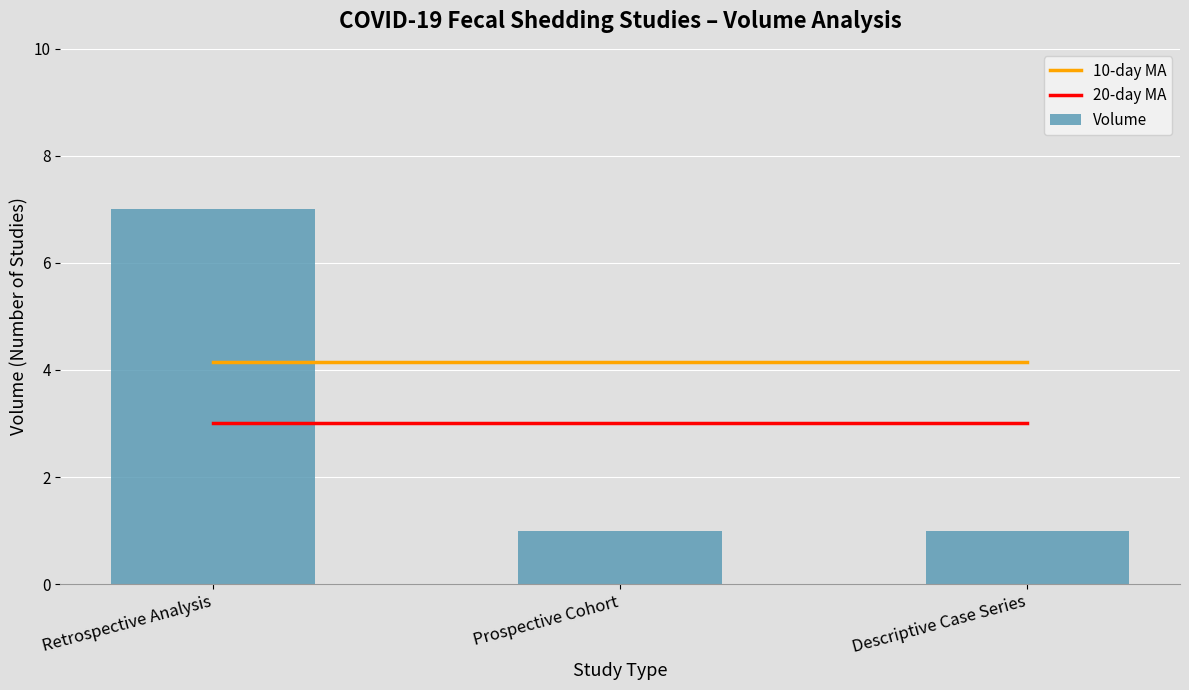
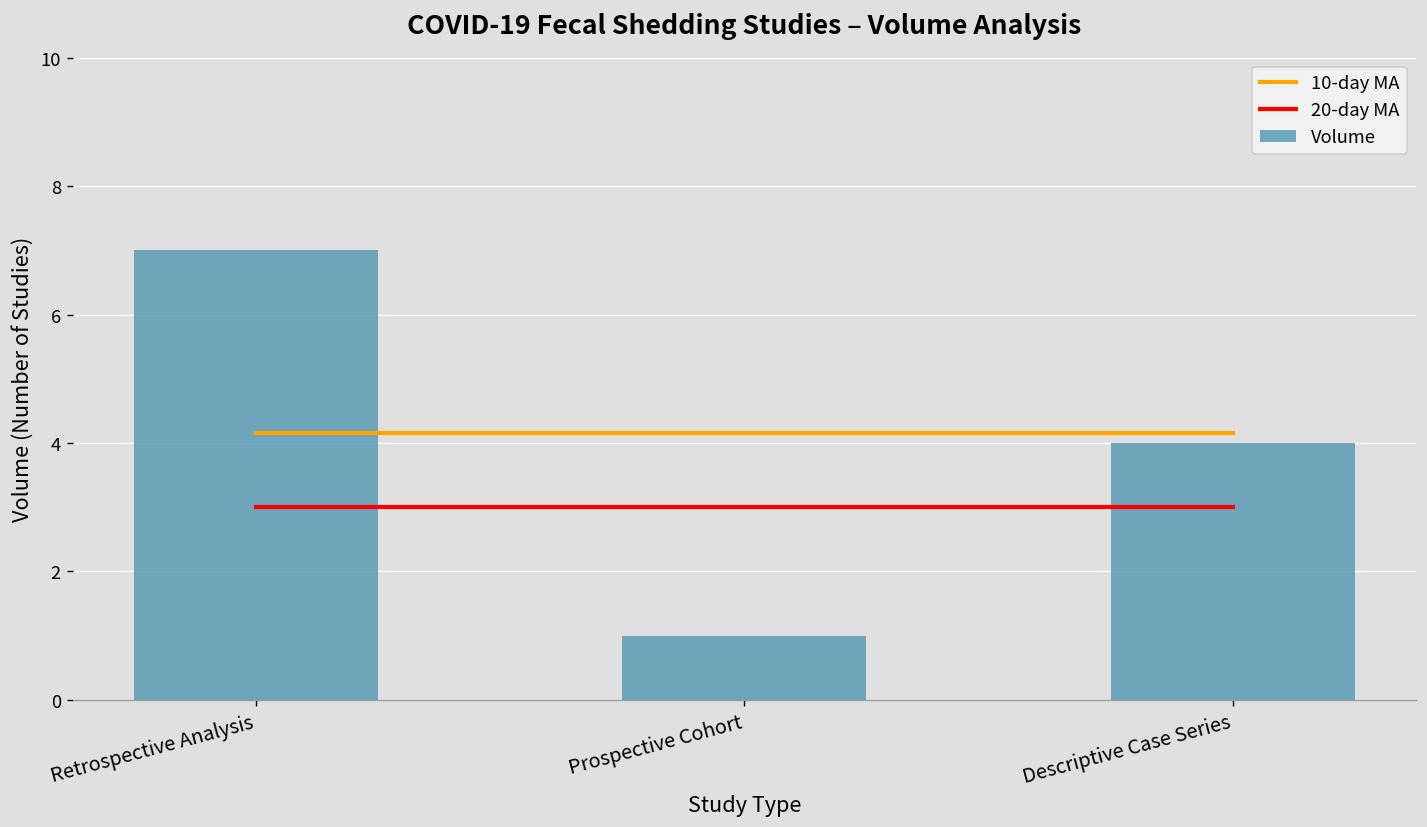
  {
    "10-day MA": {
      "Retrospective Analysis": 4.2,
      "Prospective Cohort": 4.2,
      "Descriptive Case Series": 4.2
    },
    "Volume": {
      "Retrospective Analysis": 7,
      "Prospective Cohort": 1,
-     "Descriptive Case Series": 1
+     "Descriptive Case Series": 4
    },
    "20-day MA": {
      "Retrospective Analysis": 3,
      "Prospective Cohort": 3,
      "Descriptive Case Series": 3
    }
  }
